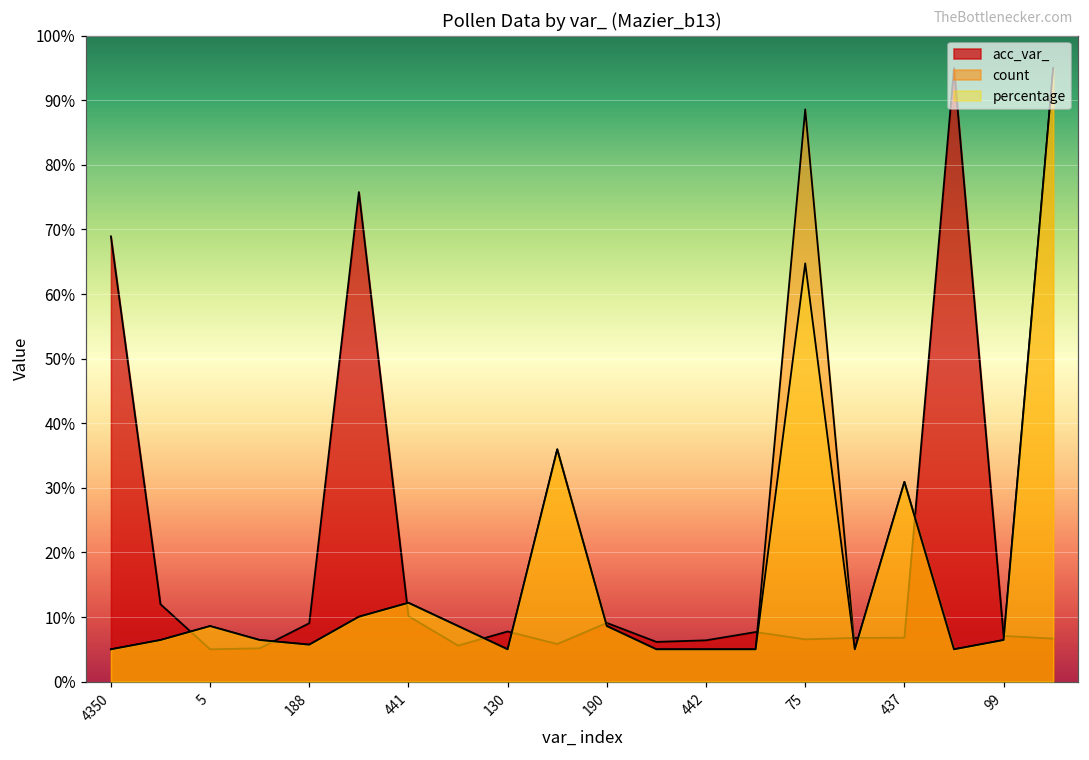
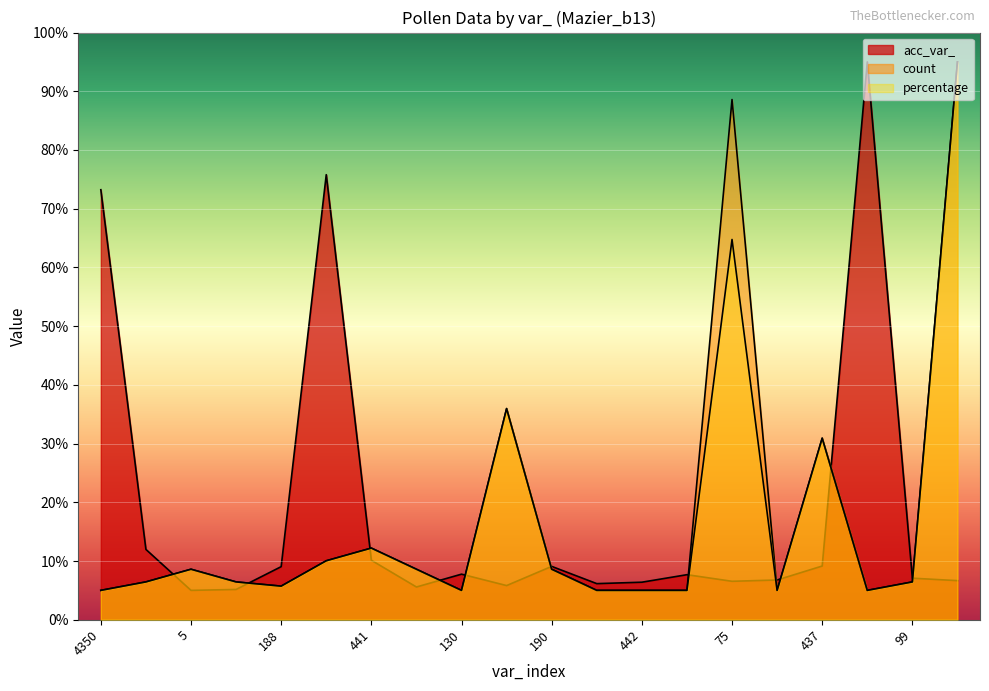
  {
    "acc_var_": {
-     "4350": "69%",
+     "4350": "73%",
      "5": "5%",
      "188": "9%",
      "441": "10%",
      "130": "8%",
      "190": "9%",
      "442": "6%",
      "75": "7%",
-     "437": "7%",
+     "437": "9%",
      "99": "7%"
    }
  }
